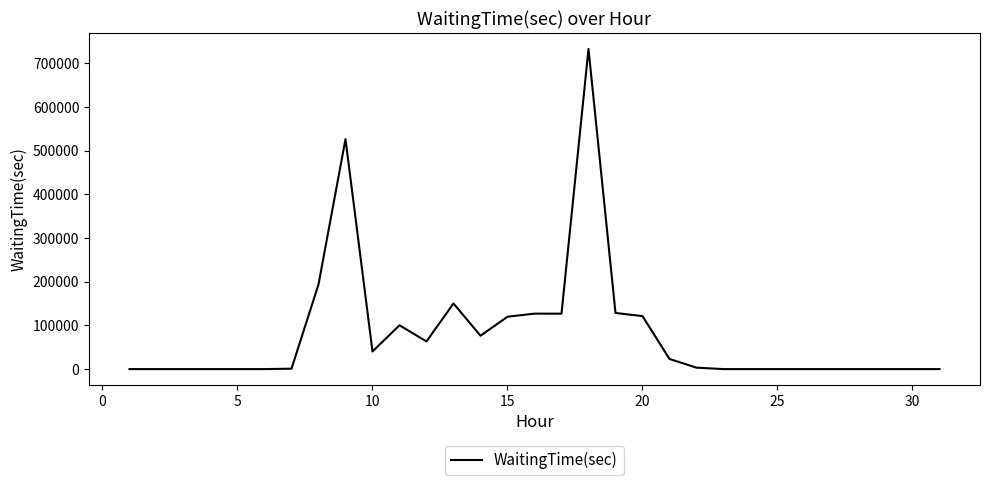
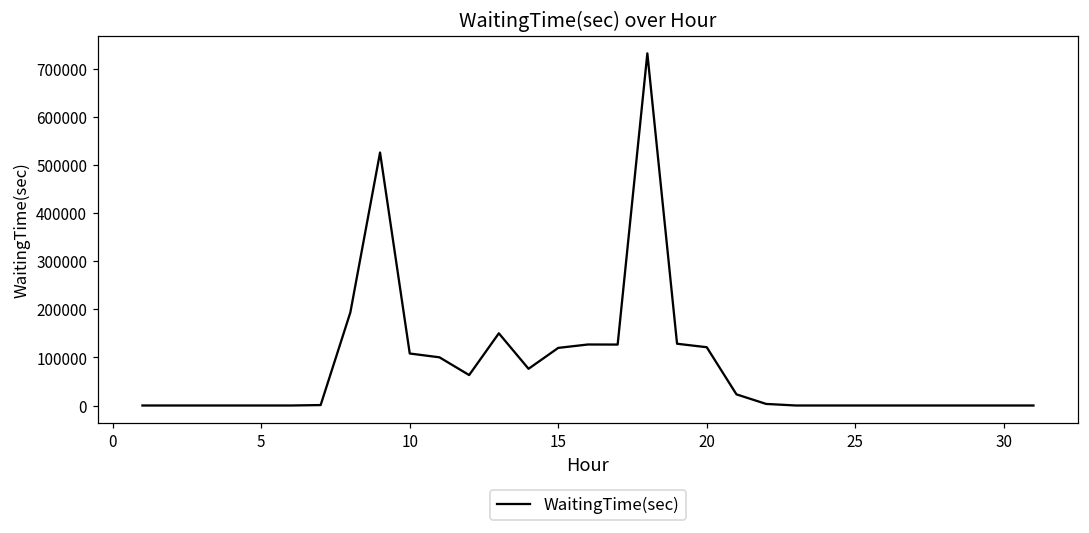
  {
    "5": 0,
-   "10": 40000,
+   "10": 110000,
    "15": 120000,
    "20": 120000,
    "25": 0,
    "30": 0
  }
